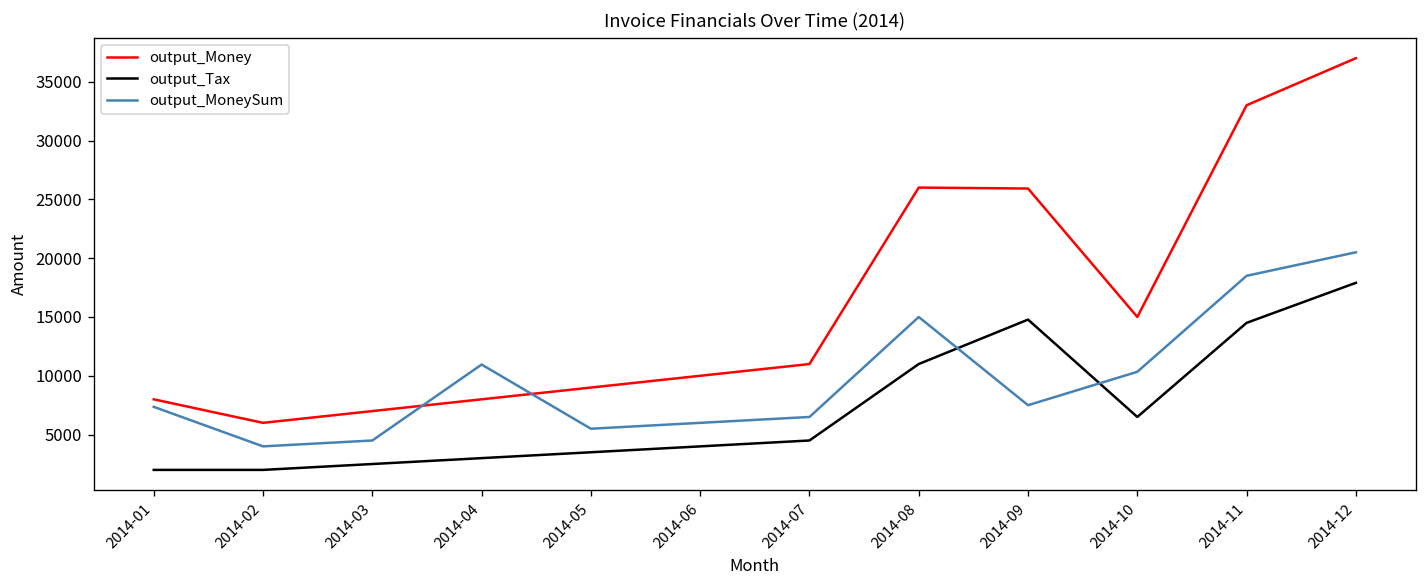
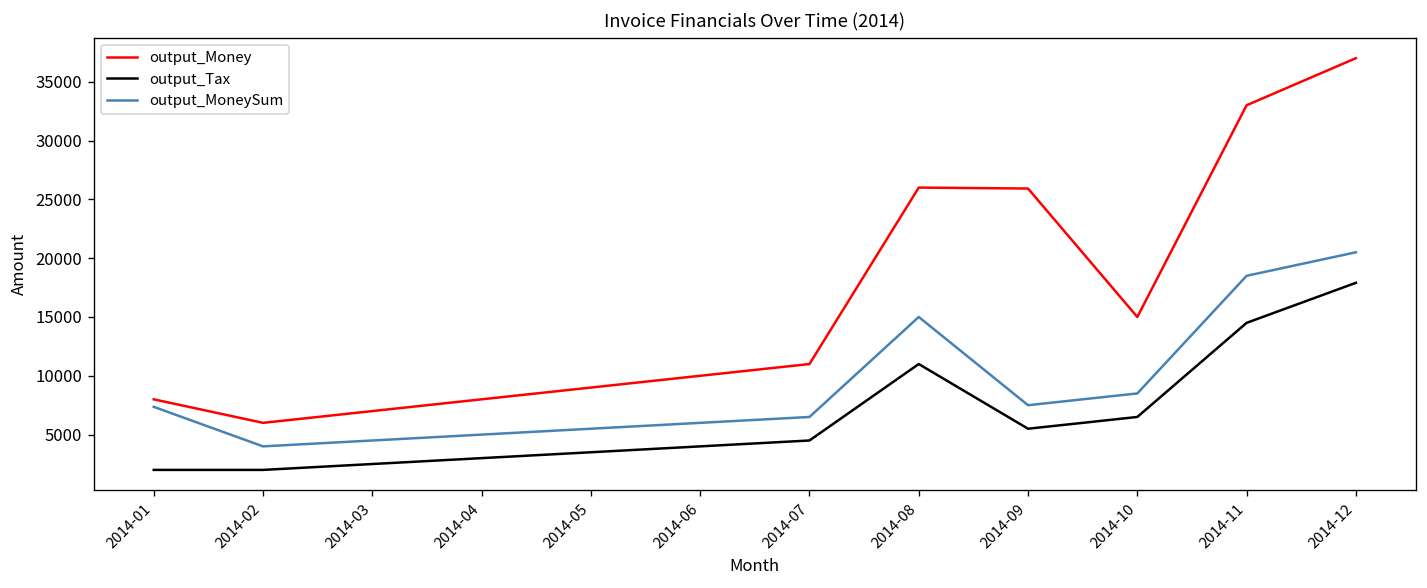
  {
    "output_Money": {
      "2014-01": 8000,
      "2014-02": 6000,
      "2014-03": 7000,
      "2014-04": 8000,
      "2014-05": 9000,
      "2014-06": 10000,
      "2014-07": 11000,
      "2014-08": 26000,
      "2014-09": 26000,
      "2014-10": 15000,
      "2014-11": 33000,
      "2014-12": 37000
    },
    "output_Tax": {
      "2014-01": 2000,
      "2014-02": 2000,
      "2014-03": 3000,
      "2014-04": 3000,
      "2014-05": 4000,
      "2014-06": 4000,
      "2014-07": 5000,
      "2014-08": 11000,
-     "2014-09": 15000,
+     "2014-09": 6000,
      "2014-10": 7000,
      "2014-11": 15000,
      "2014-12": 18000
    },
    "output_MoneySum": {
      "2014-01": 7000,
      "2014-02": 4000,
      "2014-03": 5000,
-     "2014-04": 11000,
+     "2014-04": 5000,
      "2014-05": 6000,
      "2014-06": 6000,
      "2014-07": 7000,
      "2014-08": 15000,
      "2014-09": 8000,
-     "2014-10": 10000,
+     "2014-10": 9000,
      "2014-11": 19000,
      "2014-12": 21000
    }
  }
